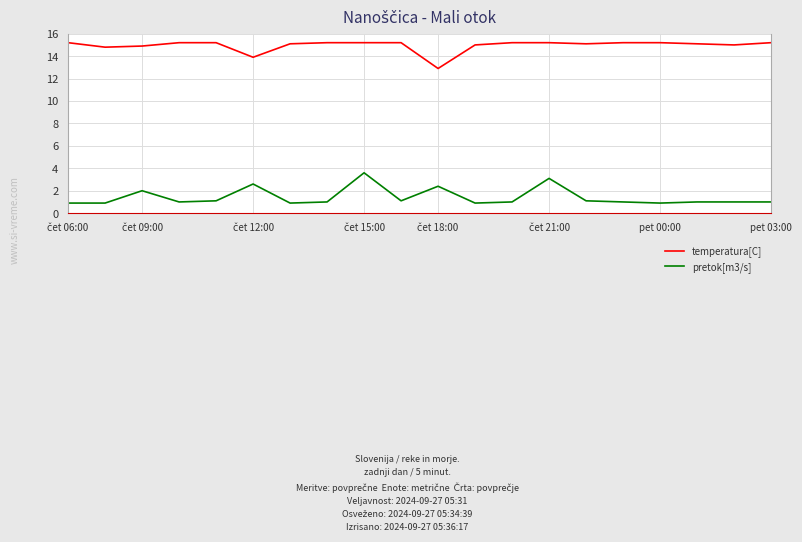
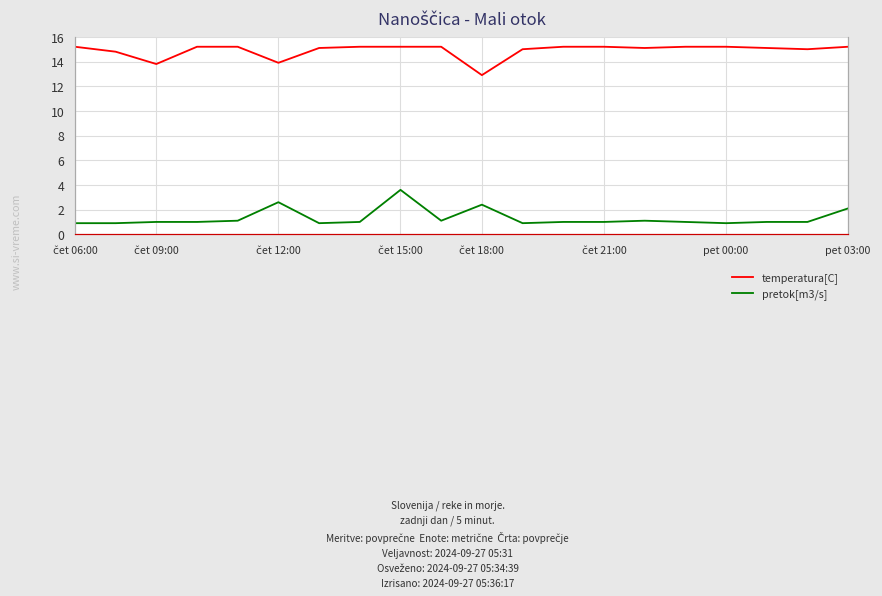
  {
    "temperatura[C]": {
      "čet 06:00": 15.2,
-     "čet 09:00": 14.9,
+     "čet 09:00": 13.8,
      "čet 12:00": 13.9,
      "čet 15:00": 15.2,
      "čet 18:00": 12.9,
      "čet 21:00": 15.2,
      "pet 00:00": 15.2,
      "pet 03:00": 15.2
    },
    "pretok[m3/s]": {
      "čet 06:00": 0.9,
-     "čet 09:00": 2,
+     "čet 09:00": 1,
      "čet 12:00": 2.6,
      "čet 15:00": 3.6,
      "čet 18:00": 2.4,
-     "čet 21:00": 3.1,
+     "čet 21:00": 1.0,
      "pet 00:00": 0.9,
-     "pet 03:00": 1.0
+     "pet 03:00": 2.1
    }
  }
